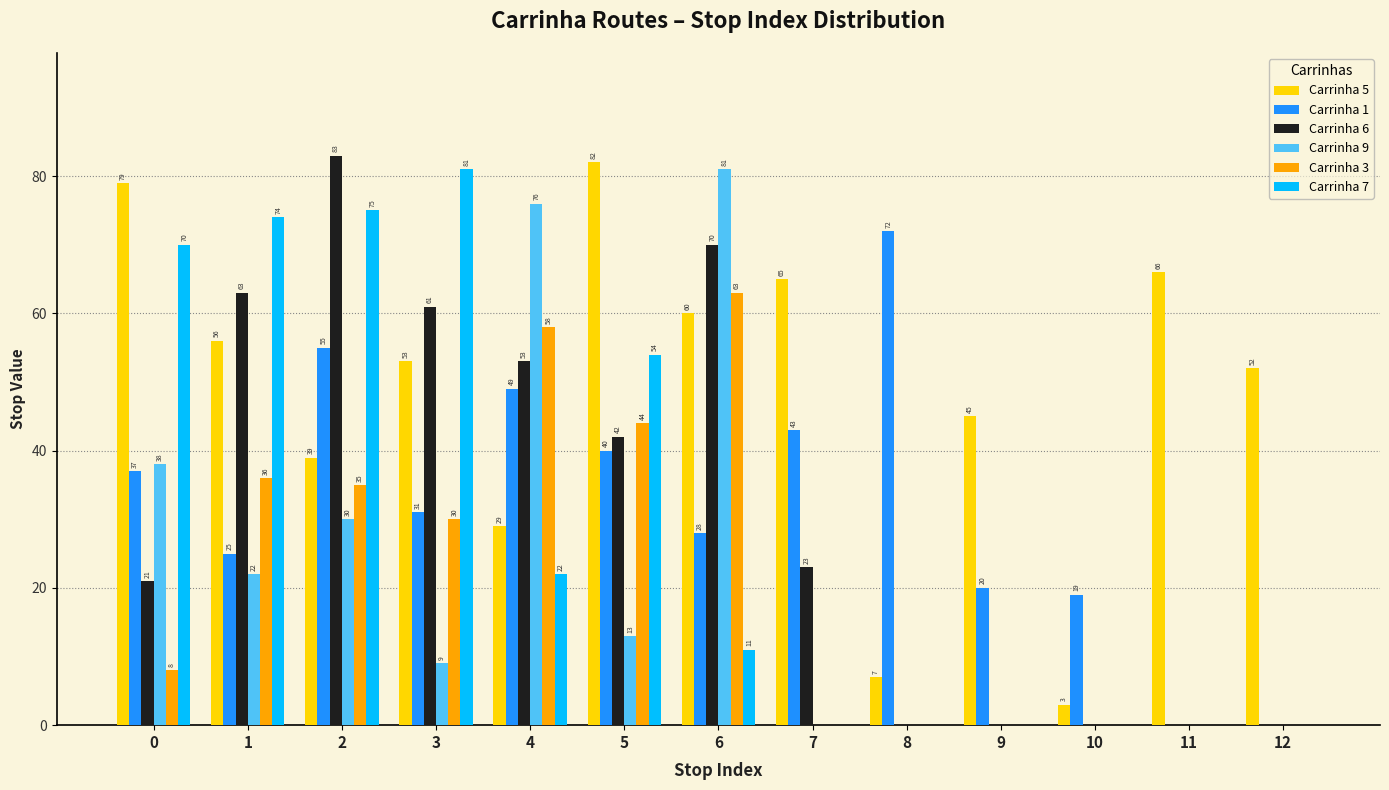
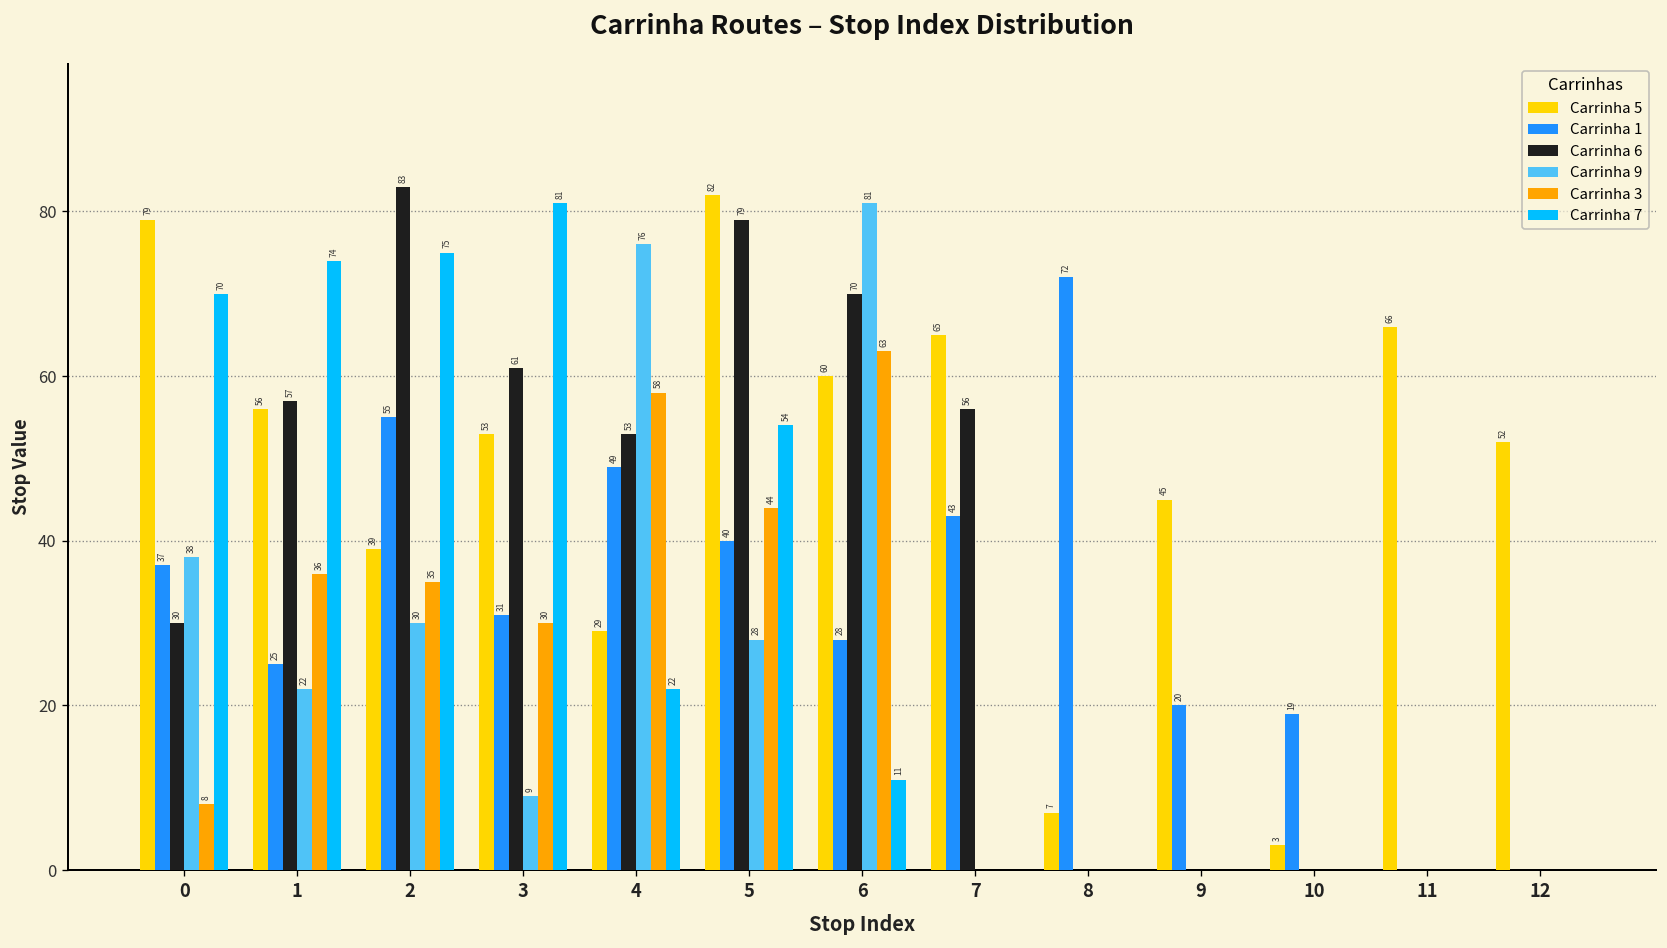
  {
    "Carrinha 6": {
-     "0": 21,
-     "1": 63,
+     "0": 30,
+     "1": 57,
      "2": 83,
      "3": 61,
      "4": 53,
-     "5": 42,
+     "5": 79,
      "6": 70,
-     "7": 23
+     "7": 56
    },
    "Carrinha 9": {
      "0": 38,
      "1": 22,
      "2": 30,
      "3": 9,
      "4": 76,
-     "5": 13,
+     "5": 28,
      "6": 81
    }
  }
